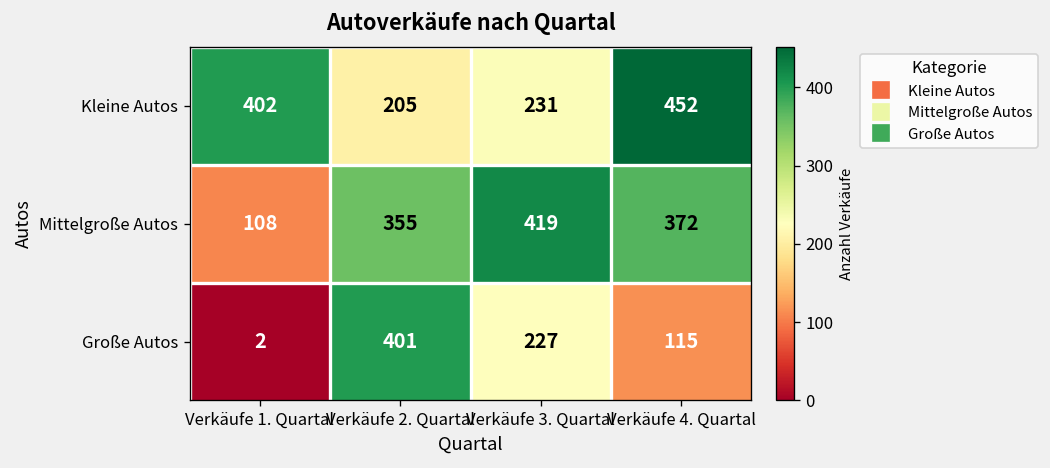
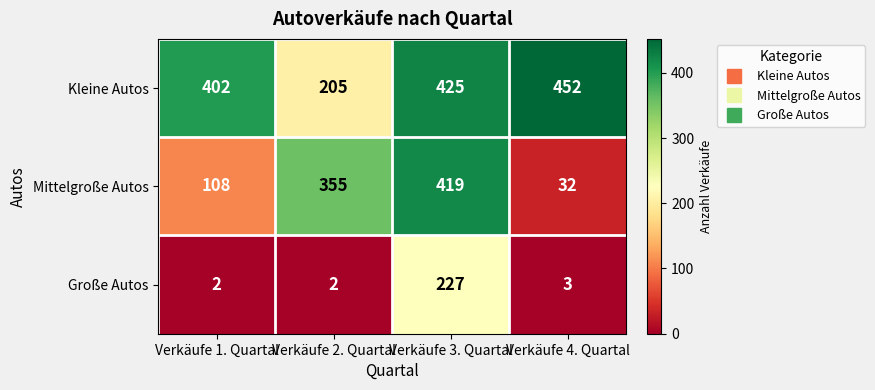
  {
    "Kleine Autos": {
      "Verkäufe 1. Quartal": 402,
      "Verkäufe 2. Quartal": 205,
-     "Verkäufe 3. Quartal": 231,
+     "Verkäufe 3. Quartal": 425,
      "Verkäufe 4. Quartal": 452
    },
    "Mittelgroße Autos": {
      "Verkäufe 1. Quartal": 108,
      "Verkäufe 2. Quartal": 355,
      "Verkäufe 3. Quartal": 419,
-     "Verkäufe 4. Quartal": 372
+     "Verkäufe 4. Quartal": 32
    },
    "Große Autos": {
      "Verkäufe 1. Quartal": 2,
-     "Verkäufe 2. Quartal": 401,
+     "Verkäufe 2. Quartal": 2,
      "Verkäufe 3. Quartal": 227,
-     "Verkäufe 4. Quartal": 115
+     "Verkäufe 4. Quartal": 3
    }
  }
